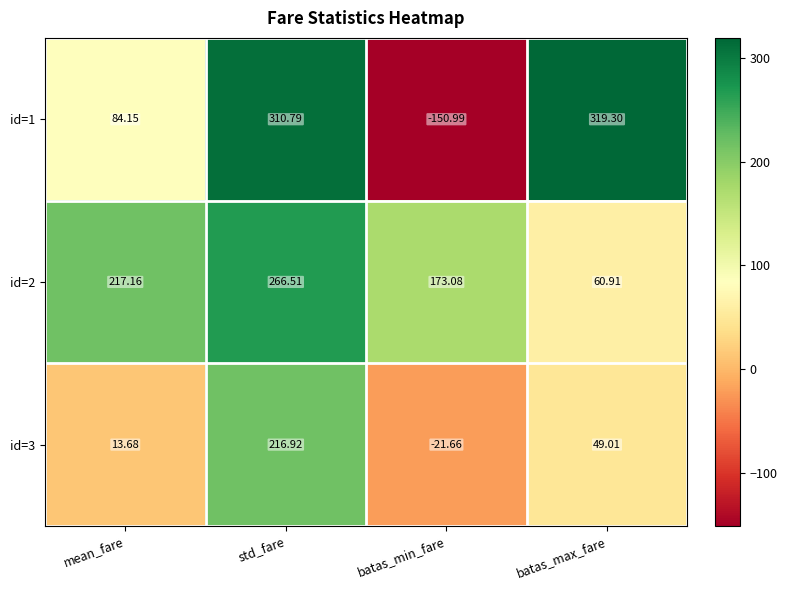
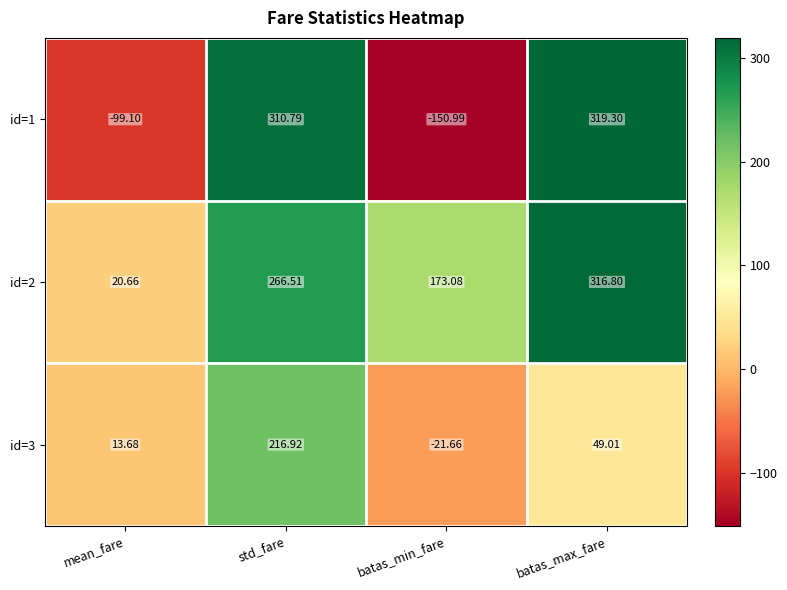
  {
    "id=1": {
-     "mean_fare": 84.15
+     "mean_fare": -99.10
    },
    "id=2": {
-     "mean_fare": 217.16,
-     "batas_max_fare": 60.91
+     "mean_fare": 20.66,
+     "batas_max_fare": 316.80
    }
  }
